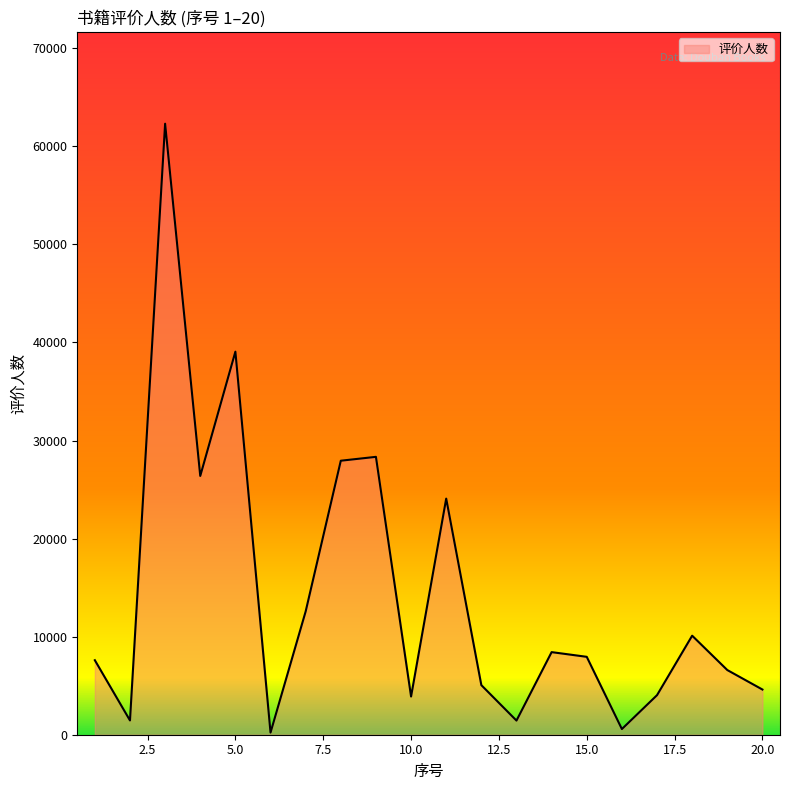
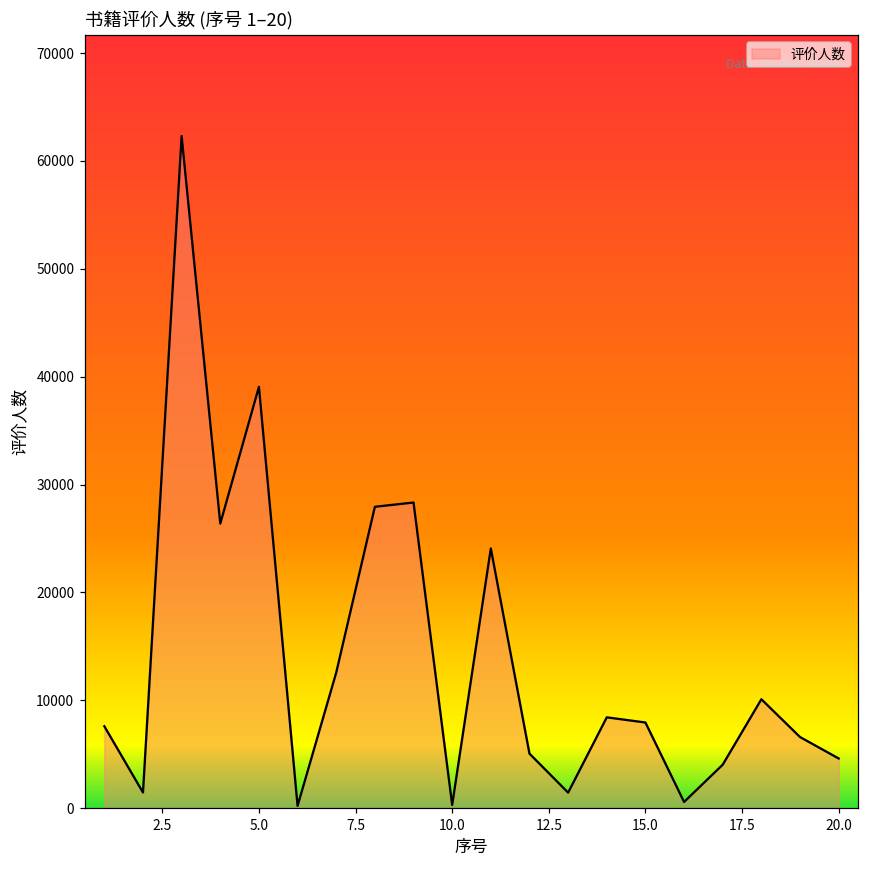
  {
    "5.0": 39000,
-   "10.0": 4000,
+   "10.0": 0,
    "15.0": 8000,
    "20.0": 5000
  }
